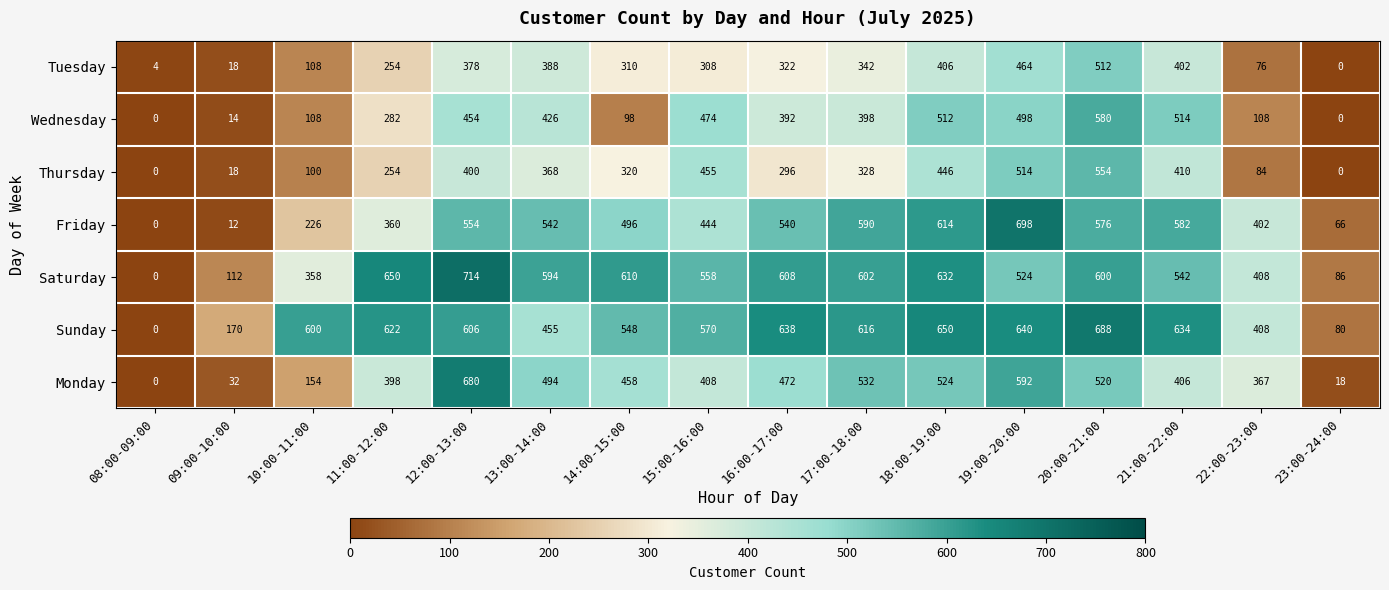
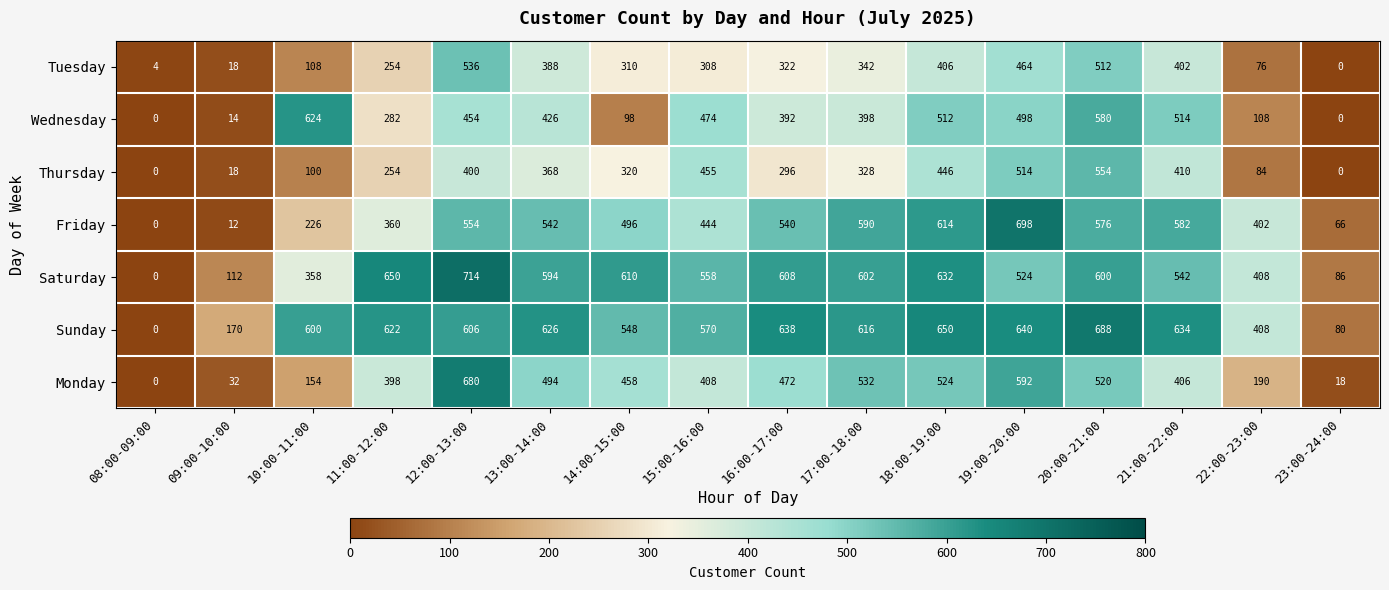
  {
    "Tuesday": {
      "08:00-09:00": 4,
      "09:00-10:00": 18,
      "10:00-11:00": 108,
      "11:00-12:00": 254,
-     "12:00-13:00": 378,
+     "12:00-13:00": 536,
      "13:00-14:00": 388,
      "14:00-15:00": 310,
      "15:00-16:00": 308,
      "16:00-17:00": 322,
      "17:00-18:00": 342,
      "18:00-19:00": 406,
      "19:00-20:00": 464,
      "20:00-21:00": 512,
      "21:00-22:00": 402,
      "22:00-23:00": 76,
      "23:00-24:00": 0
    },
    "Wednesday": {
      "08:00-09:00": 0,
      "09:00-10:00": 14,
-     "10:00-11:00": 108,
+     "10:00-11:00": 624,
      "11:00-12:00": 282,
      "12:00-13:00": 454,
      "13:00-14:00": 426,
      "14:00-15:00": 98,
      "15:00-16:00": 474,
      "16:00-17:00": 392,
      "17:00-18:00": 398,
      "18:00-19:00": 512,
      "19:00-20:00": 498,
      "20:00-21:00": 580,
      "21:00-22:00": 514,
      "22:00-23:00": 108,
      "23:00-24:00": 0
    },
    "Thursday": {
      "08:00-09:00": 0,
      "09:00-10:00": 18,
      "10:00-11:00": 100,
      "11:00-12:00": 254,
      "12:00-13:00": 400,
      "13:00-14:00": 368,
      "14:00-15:00": 320,
      "15:00-16:00": 455,
      "16:00-17:00": 296,
      "17:00-18:00": 328,
      "18:00-19:00": 446,
      "19:00-20:00": 514,
      "20:00-21:00": 554,
      "21:00-22:00": 410,
      "22:00-23:00": 84,
      "23:00-24:00": 0
    },
    "Friday": {
      "08:00-09:00": 0,
      "09:00-10:00": 12,
      "10:00-11:00": 226,
      "11:00-12:00": 360,
      "12:00-13:00": 554,
      "13:00-14:00": 542,
      "14:00-15:00": 496,
      "15:00-16:00": 444,
      "16:00-17:00": 540,
      "17:00-18:00": 590,
      "18:00-19:00": 614,
      "19:00-20:00": 698,
      "20:00-21:00": 576,
      "21:00-22:00": 582,
      "22:00-23:00": 402,
      "23:00-24:00": 66
    },
    "Saturday": {
      "08:00-09:00": 0,
      "09:00-10:00": 112,
      "10:00-11:00": 358,
      "11:00-12:00": 650,
      "12:00-13:00": 714,
      "13:00-14:00": 594,
      "14:00-15:00": 610,
      "15:00-16:00": 558,
      "16:00-17:00": 608,
      "17:00-18:00": 602,
      "18:00-19:00": 632,
      "19:00-20:00": 524,
      "20:00-21:00": 600,
      "21:00-22:00": 542,
      "22:00-23:00": 408,
      "23:00-24:00": 86
    },
    "Sunday": {
      "08:00-09:00": 0,
      "09:00-10:00": 170,
      "10:00-11:00": 600,
      "11:00-12:00": 622,
      "12:00-13:00": 606,
-     "13:00-14:00": 455,
+     "13:00-14:00": 626,
      "14:00-15:00": 548,
      "15:00-16:00": 570,
      "16:00-17:00": 638,
      "17:00-18:00": 616,
      "18:00-19:00": 650,
      "19:00-20:00": 640,
      "20:00-21:00": 688,
      "21:00-22:00": 634,
      "22:00-23:00": 408,
      "23:00-24:00": 80
    },
    "Monday": {
      "08:00-09:00": 0,
      "09:00-10:00": 32,
      "10:00-11:00": 154,
      "11:00-12:00": 398,
      "12:00-13:00": 680,
      "13:00-14:00": 494,
      "14:00-15:00": 458,
      "15:00-16:00": 408,
      "16:00-17:00": 472,
      "17:00-18:00": 532,
      "18:00-19:00": 524,
      "19:00-20:00": 592,
      "20:00-21:00": 520,
      "21:00-22:00": 406,
-     "22:00-23:00": 367,
+     "22:00-23:00": 190,
      "23:00-24:00": 18
    }
  }
